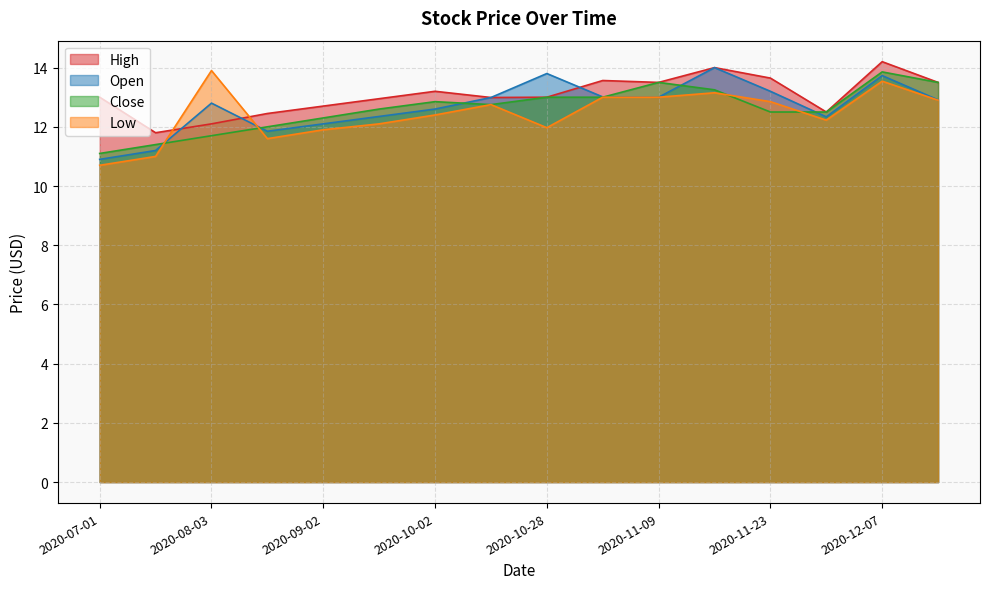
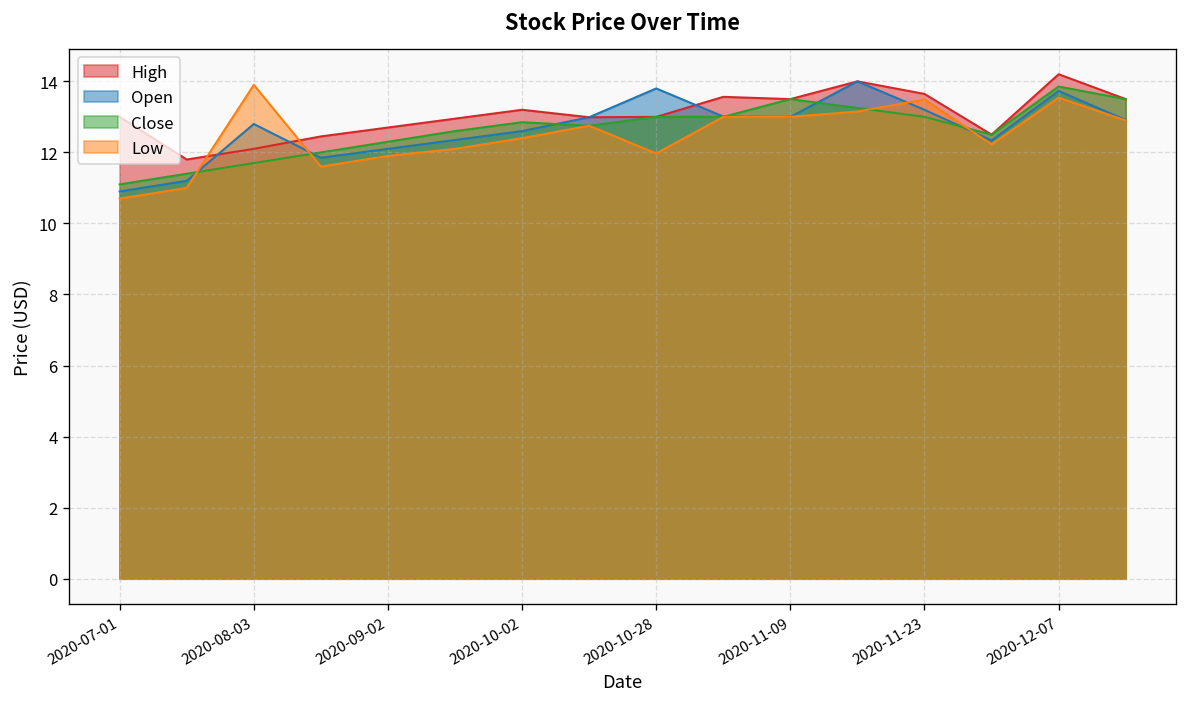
  {
    "High": {
      "2020-08-03": 12.1,
      "2020-09-02": 12.7,
      "2020-10-02": 13.2,
      "2020-11-23": 13.6,
      "2020-12-07": 14.2
    },
    "Open": {
      "2020-07-01": 10.9,
      "2020-08-03": 12.8,
      "2020-09-02": 12.1,
      "2020-10-02": 12.6,
      "2020-10-28": 13.8,
      "2020-11-23": 13.2,
      "2020-12-07": 13.7
    },
    "Close": {
      "2020-07-01": 11.1,
      "2020-08-03": 11.7,
      "2020-09-02": 12.3,
      "2020-10-02": 12.9,
-     "2020-11-23": 12.5,
+     "2020-11-23": 13.0,
      "2020-12-07": 13.9
    },
    "Low": {
      "2020-07-01": 10.7,
      "2020-08-03": 13.9,
      "2020-09-02": 11.9,
      "2020-10-02": 12.4,
      "2020-10-28": 12.0,
-     "2020-11-23": 12.9,
+     "2020-11-23": 13.5,
      "2020-12-07": 13.5
    }
  }
